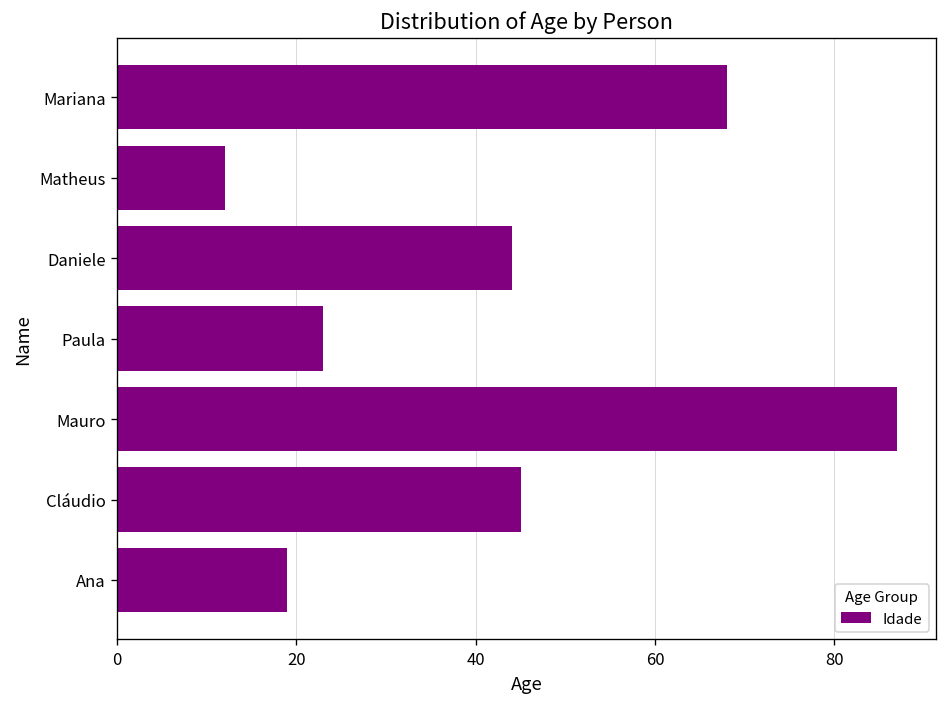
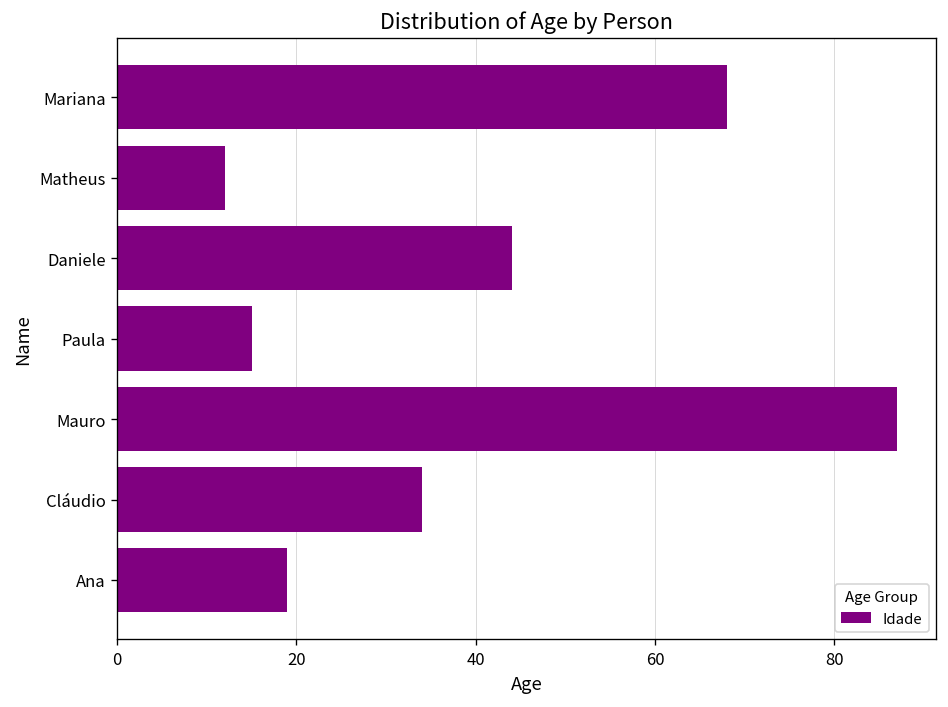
  {
    "Mariana": 68,
    "Matheus": 12,
    "Daniele": 44,
-   "Paula": 23,
+   "Paula": 15,
    "Mauro": 87,
-   "Cláudio": 45,
+   "Cláudio": 34,
    "Ana": 19
  }
